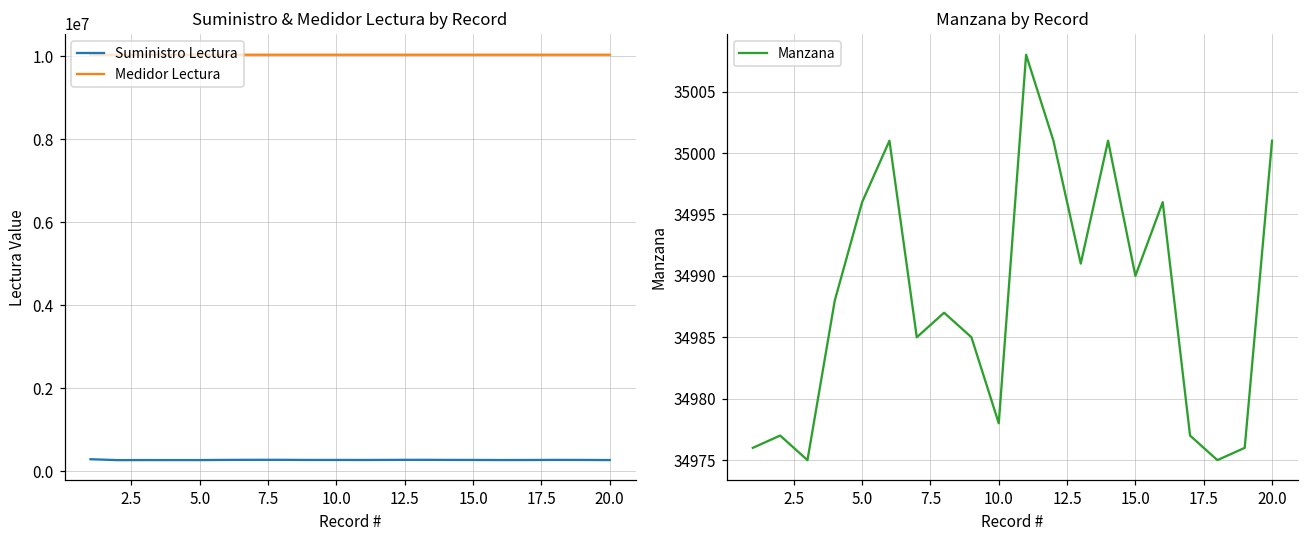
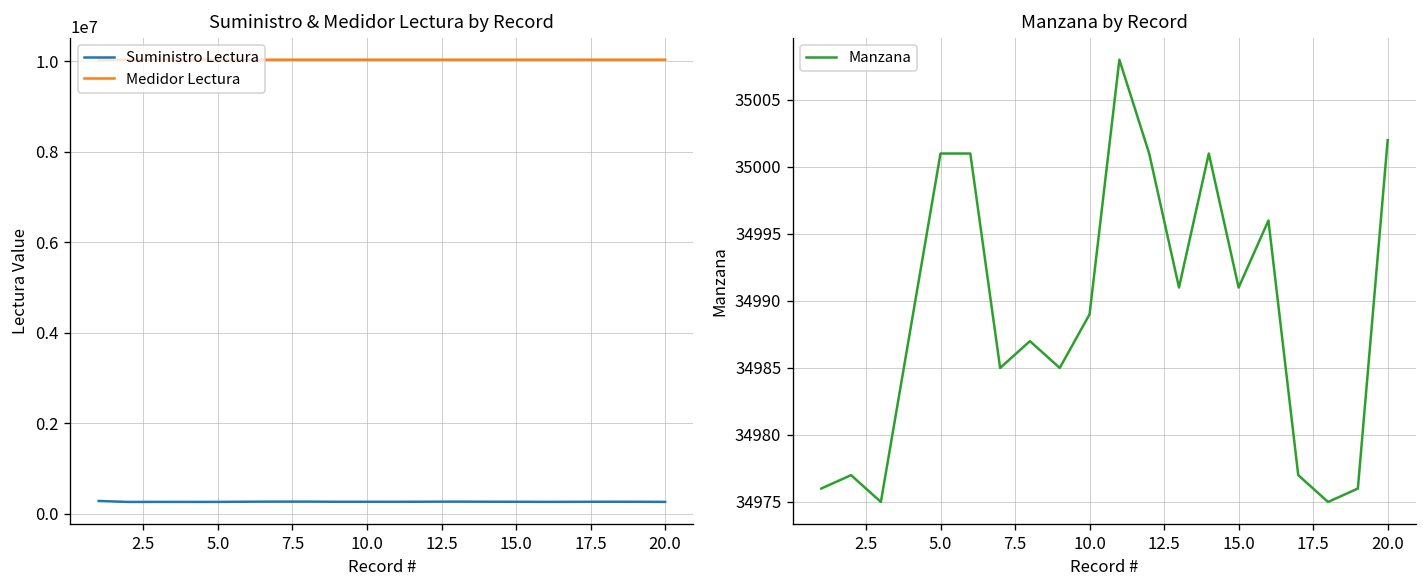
  {
    "Suministro & Medidor Lectura by Record": {
      "Suministro Lectura": {
        "5.0": 300000,
        "10.0": 300000,
        "15.0": 300000,
        "20.0": 300000
      },
      "Medidor Lectura": {
        "10.0": 10000000,
        "15.0": 10000000,
        "20.0": 10000000
      }
    },
    "Manzana by Record": {
-     "5.0": 34996,
-     "10.0": 34978,
-     "15.0": 34990,
-     "20.0": 35001
+     "5.0": 35001,
+     "10.0": 34989,
+     "15.0": 34991,
+     "20.0": 35002
    }
  }
